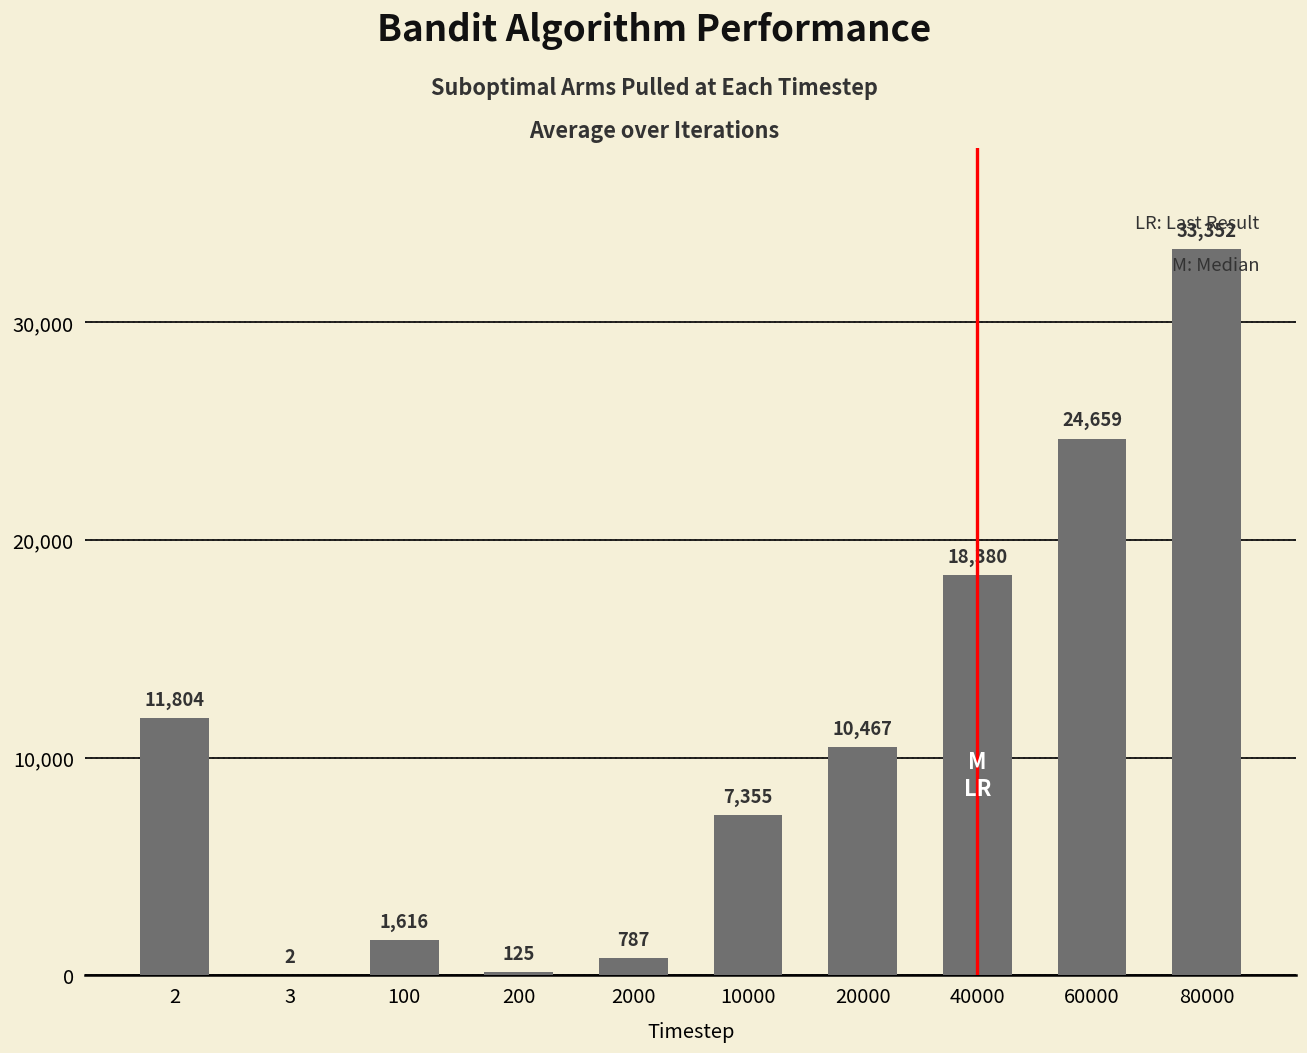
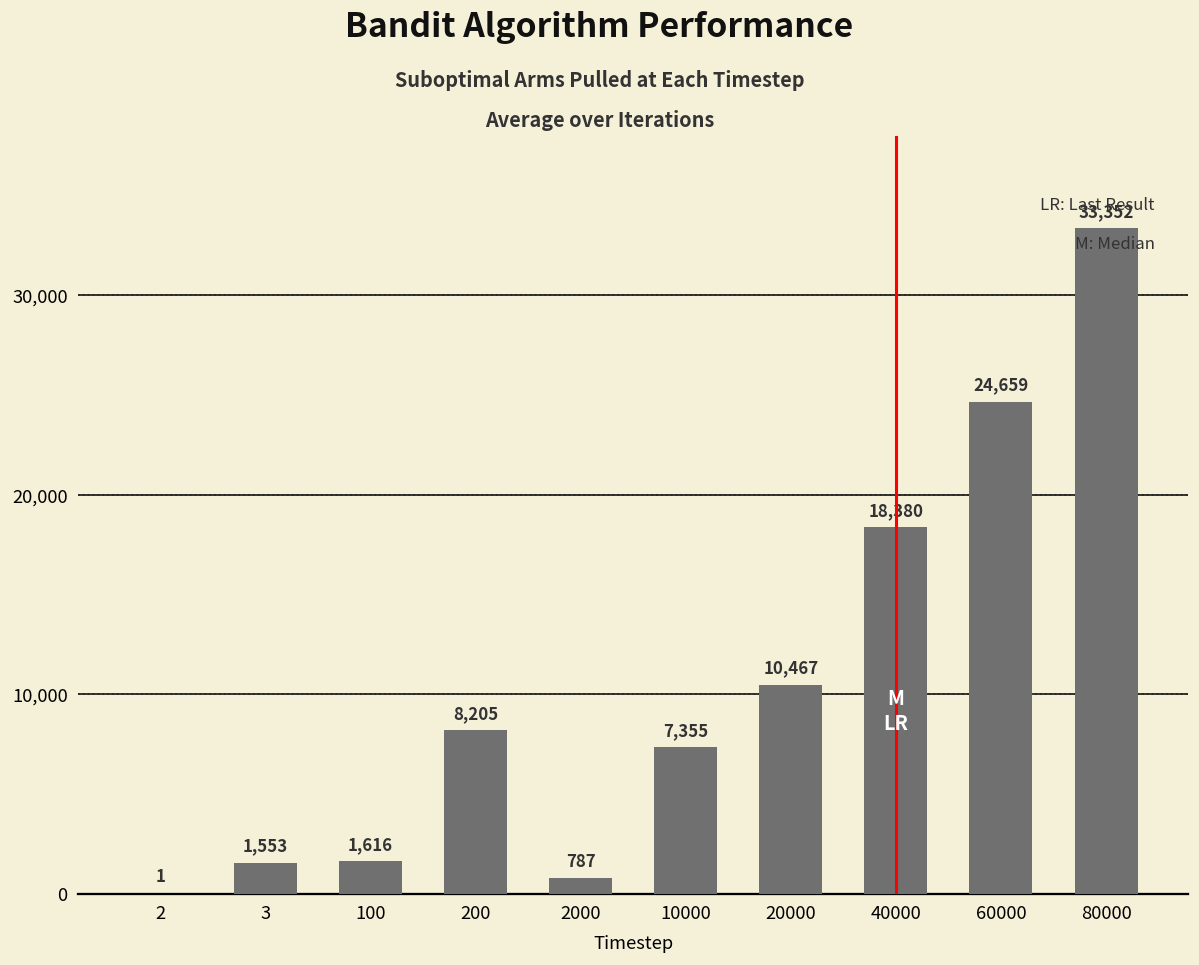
  {
-   "2": "11,804",
-   "3": "2",
+   "2": "1",
+   "3": "1,553",
    "100": "1,616",
-   "200": "125",
+   "200": "8,205",
    "2000": "787",
    "10000": "7,355",
    "20000": "10,467",
    "40000": "18,380",
    "60000": "24,659"
  }
